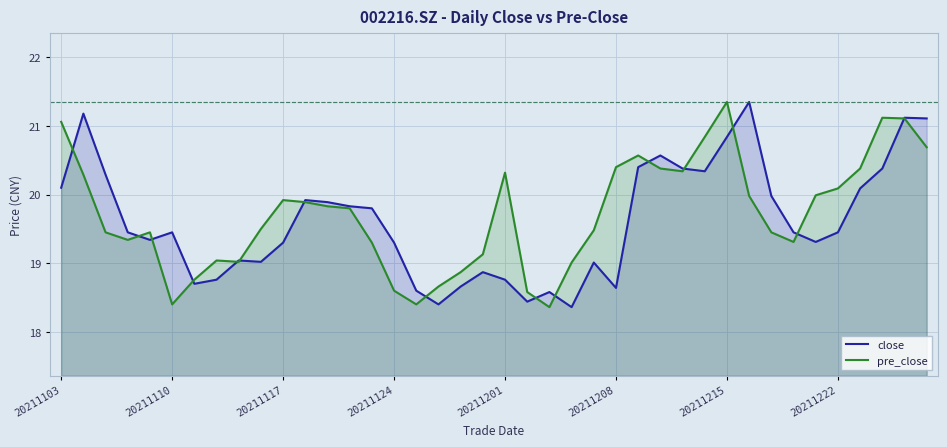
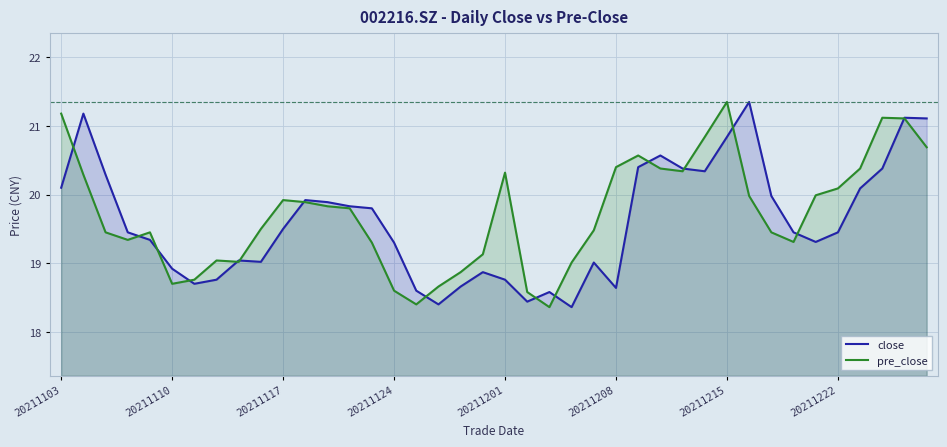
  {
    "close": {
      "20211103": 20.1,
-     "20211110": 19.5,
-     "20211117": 19.3,
+     "20211110": 18.9,
+     "20211117": 19.5,
      "20211124": 19.3,
      "20211201": 18.8,
      "20211208": 18.6,
      "20211215": 20.8,
      "20211222": 19.5
    },
    "pre_close": {
-     "20211103": 21.1,
-     "20211110": 18.4,
+     "20211103": 21.2,
+     "20211110": 18.7,
      "20211117": 19.9,
      "20211124": 18.6,
      "20211201": 20.3,
      "20211208": 20.4,
      "20211215": 21.4,
      "20211222": 20.1
    }
  }
